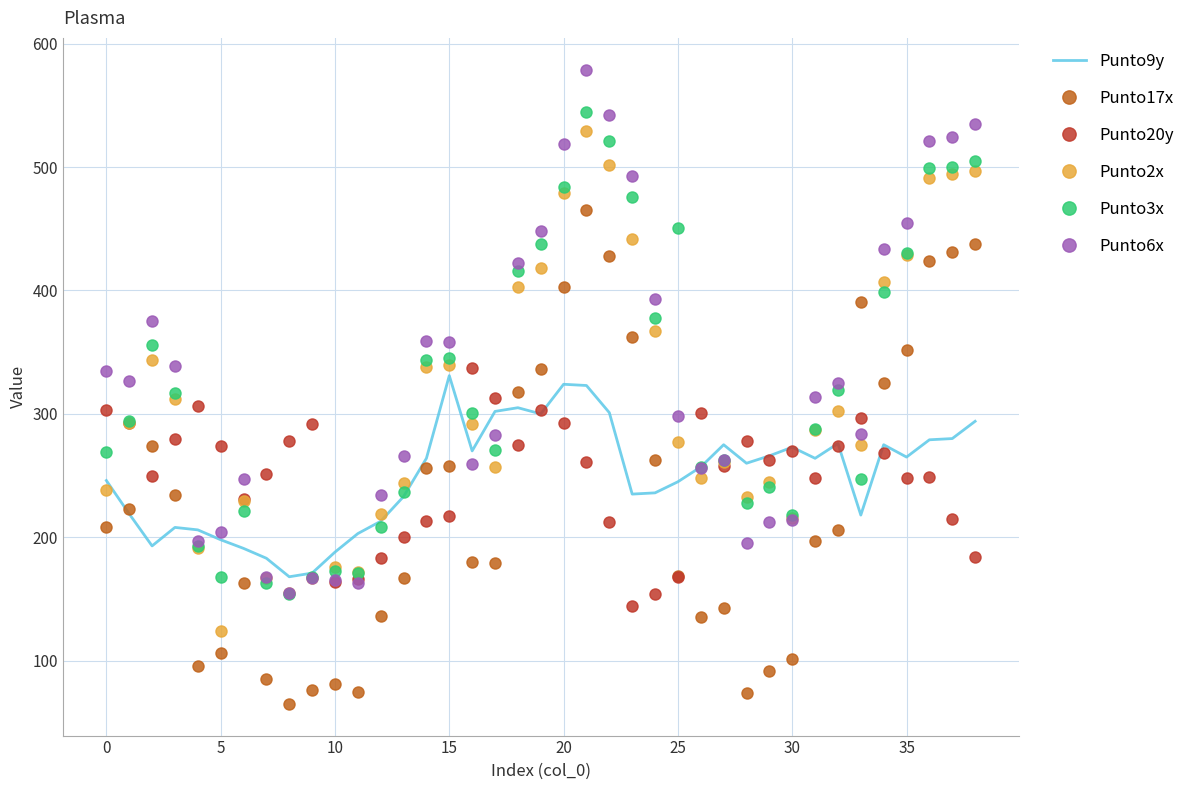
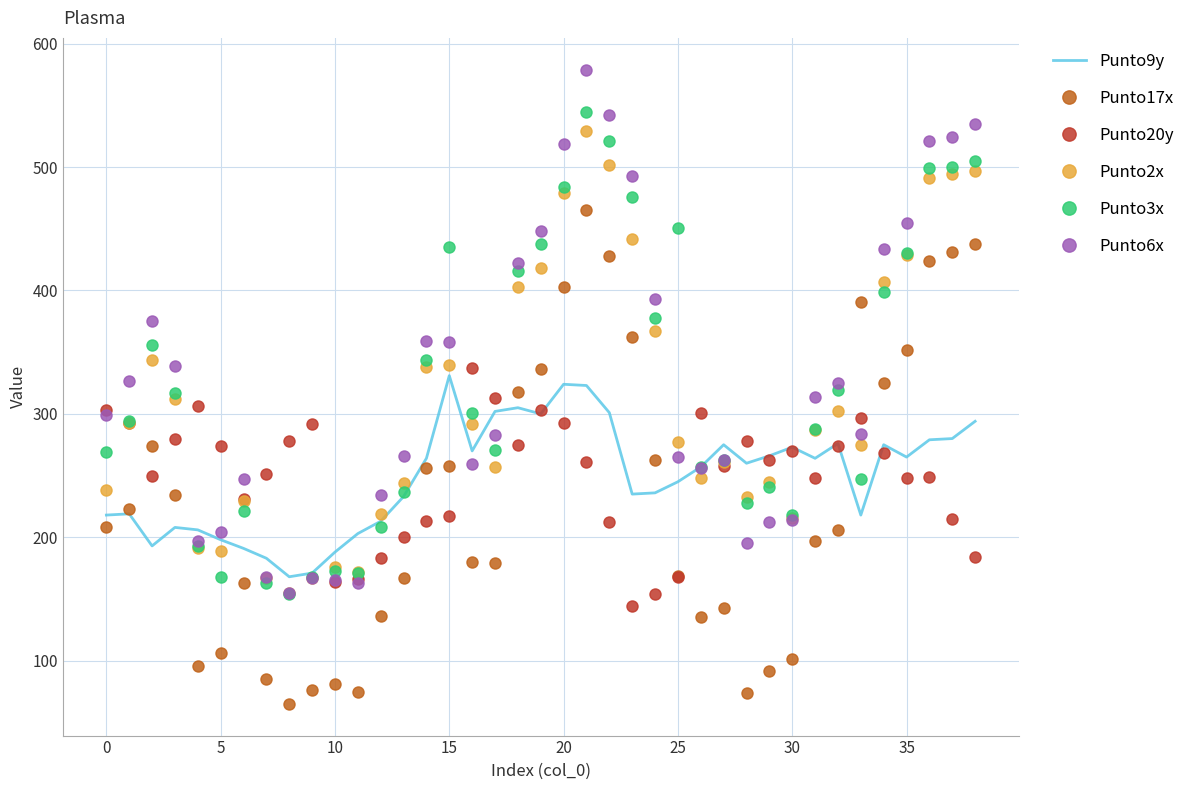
  {
    "Punto9y": {
-     "0": 246,
+     "0": 218,
      "5": 198,
      "10": 188,
      "15": 331,
      "20": 324,
      "25": 245,
      "30": 273,
      "35": 265
    },
    "Punto2x": {
      "0": 238,
-     "5": 124,
+     "5": 189,
      "10": 176,
      "15": 340,
      "20": 479,
      "25": 277
    },
    "Punto3x": {
      "0": 269,
      "5": 168,
      "10": 173,
-     "15": 345,
+     "15": 435,
      "20": 484,
      "25": 451
    },
    "Punto6x": {
-     "0": 335,
+     "0": 299,
      "5": 204,
      "15": 358,
      "20": 519,
-     "25": 298,
+     "25": 265,
      "35": 455
    }
  }
